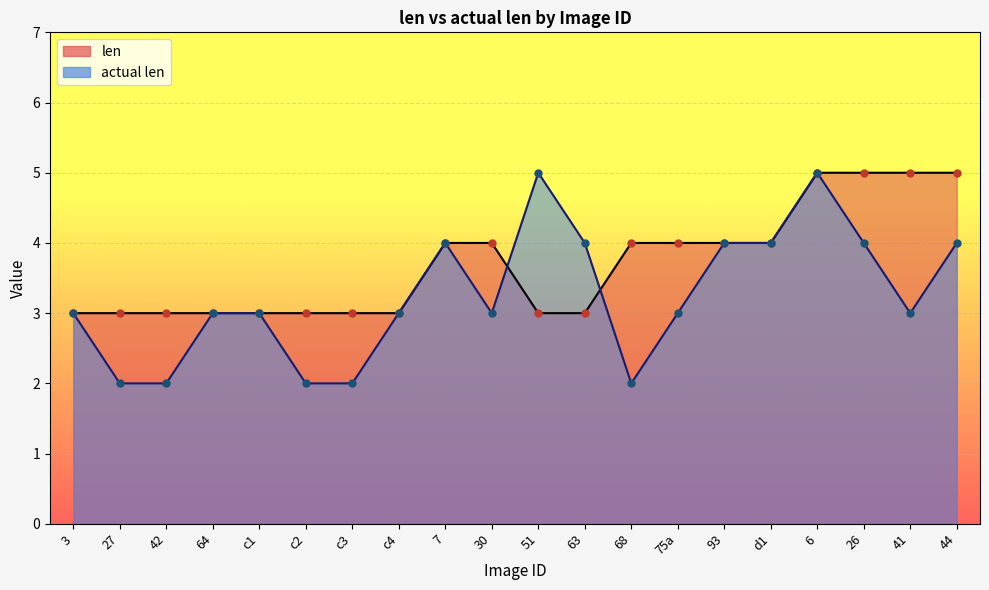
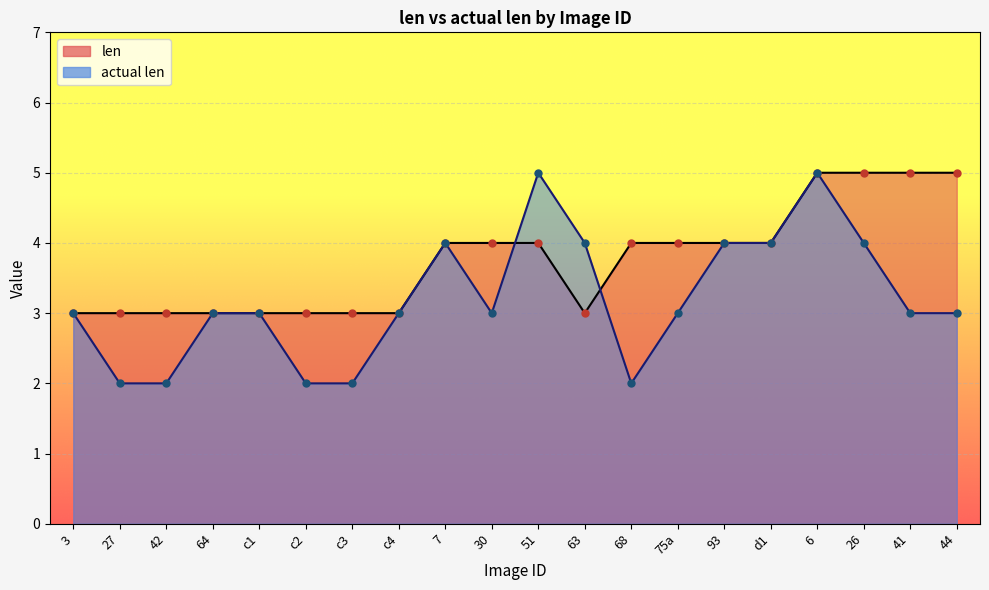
  {
    "len": {
      "27": 3,
      "42": 3,
      "c2": 3,
      "c3": 3,
      "30": 4,
-     "51": 3,
+     "51": 4,
      "63": 3,
      "68": 4,
      "75a": 4,
      "26": 5,
      "41": 5,
      "44": 5
    },
    "actual len": {
      "27": 2,
      "42": 2,
      "c2": 2,
      "c3": 2,
      "30": 3,
      "51": 5,
      "63": 4,
      "68": 2,
      "75a": 3,
      "26": 4,
      "41": 3,
-     "44": 4
+     "44": 3
    }
  }
